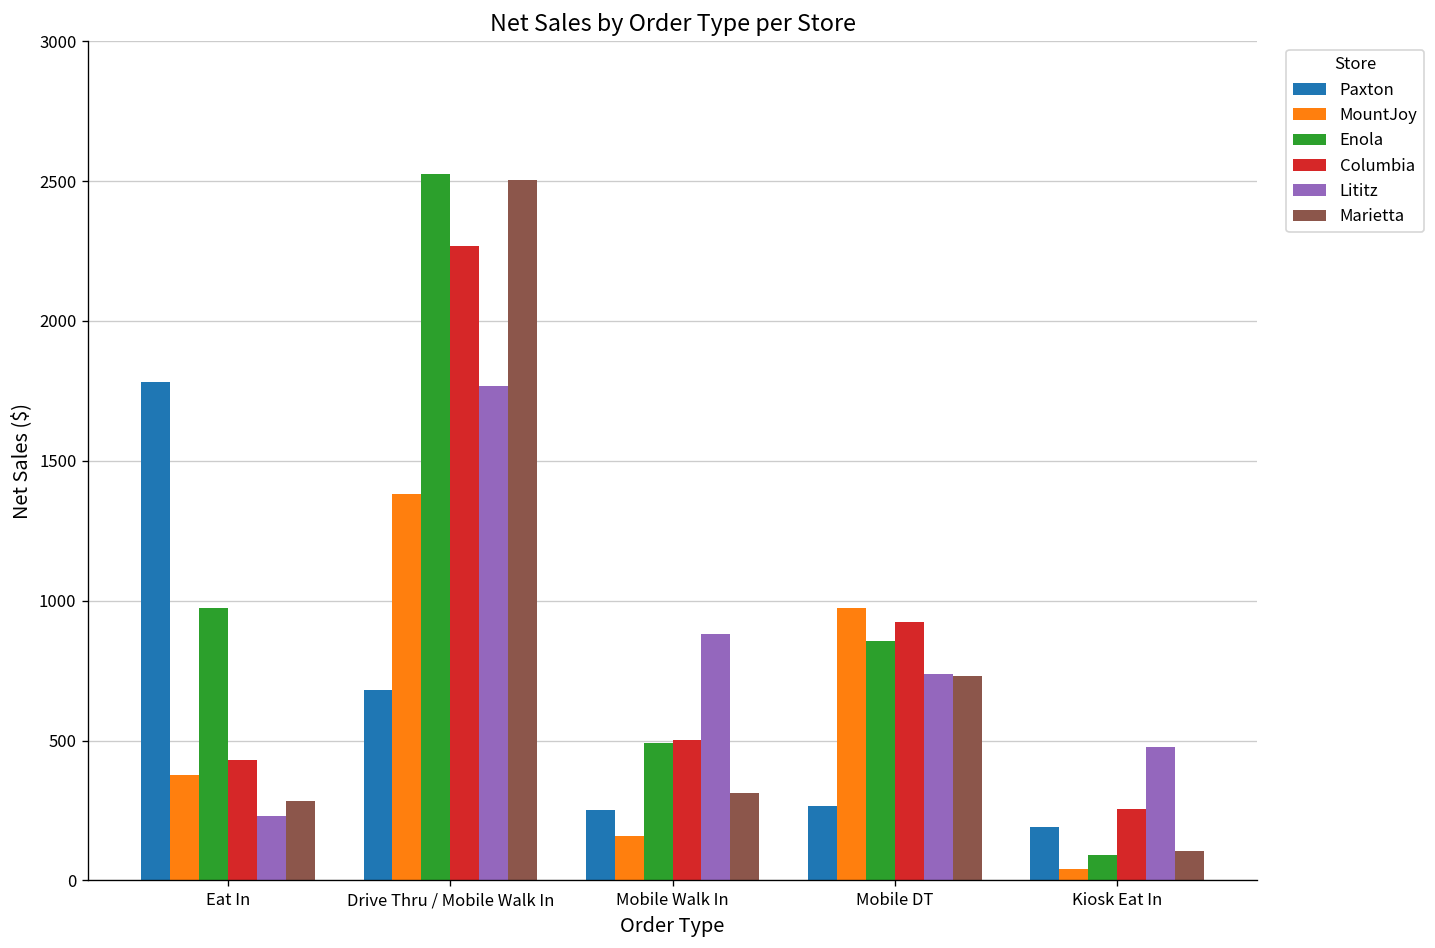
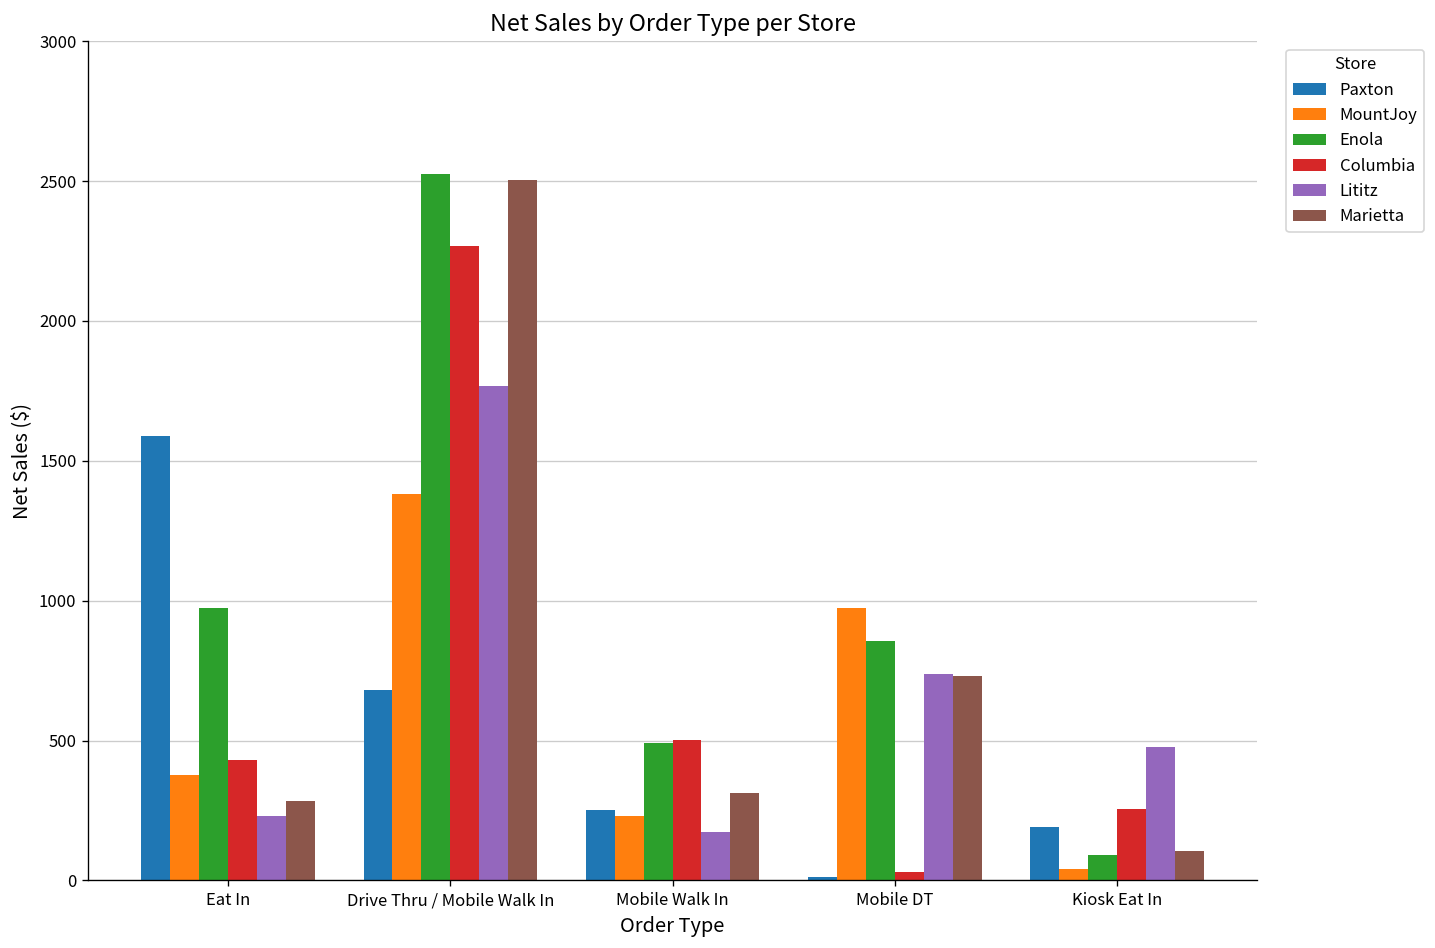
  {
    "Paxton": {
-     "Eat In": 1780,
+     "Eat In": 1590,
      "Drive Thru / Mobile Walk In": 680,
      "Mobile Walk In": 250,
-     "Mobile DT": 270,
+     "Mobile DT": 10,
      "Kiosk Eat In": 190
    },
    "MountJoy": {
      "Eat In": 380,
      "Drive Thru / Mobile Walk In": 1380,
-     "Mobile Walk In": 160,
+     "Mobile Walk In": 230,
      "Mobile DT": 970,
      "Kiosk Eat In": 40
    },
    "Enola": {
      "Eat In": 970,
      "Drive Thru / Mobile Walk In": 2520,
      "Mobile Walk In": 490,
      "Mobile DT": 860,
      "Kiosk Eat In": 90
    },
    "Columbia": {
      "Eat In": 430,
      "Drive Thru / Mobile Walk In": 2270,
      "Mobile Walk In": 500,
-     "Mobile DT": 920,
+     "Mobile DT": 30,
      "Kiosk Eat In": 260
    },
    "Lititz": {
      "Eat In": 230,
      "Drive Thru / Mobile Walk In": 1770,
-     "Mobile Walk In": 880,
+     "Mobile Walk In": 170,
      "Mobile DT": 740,
      "Kiosk Eat In": 480
    },
    "Marietta": {
      "Eat In": 280,
      "Drive Thru / Mobile Walk In": 2500,
      "Mobile Walk In": 310,
      "Mobile DT": 730,
      "Kiosk Eat In": 100
    }
  }
